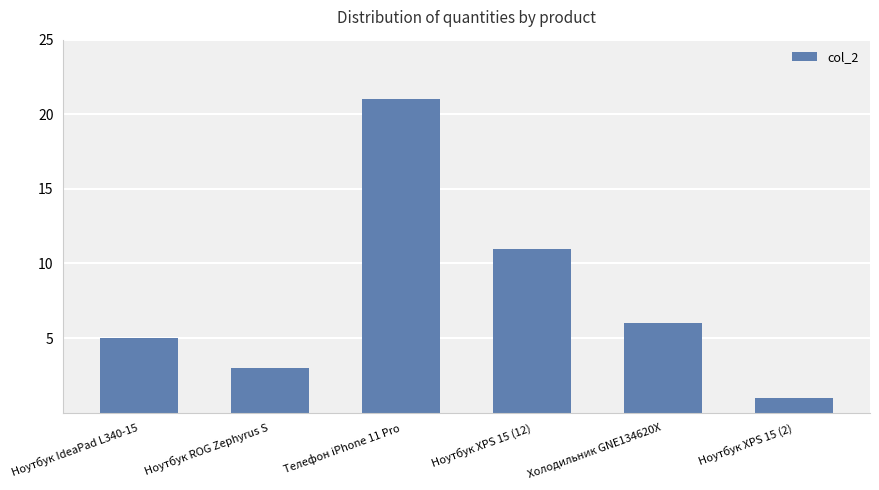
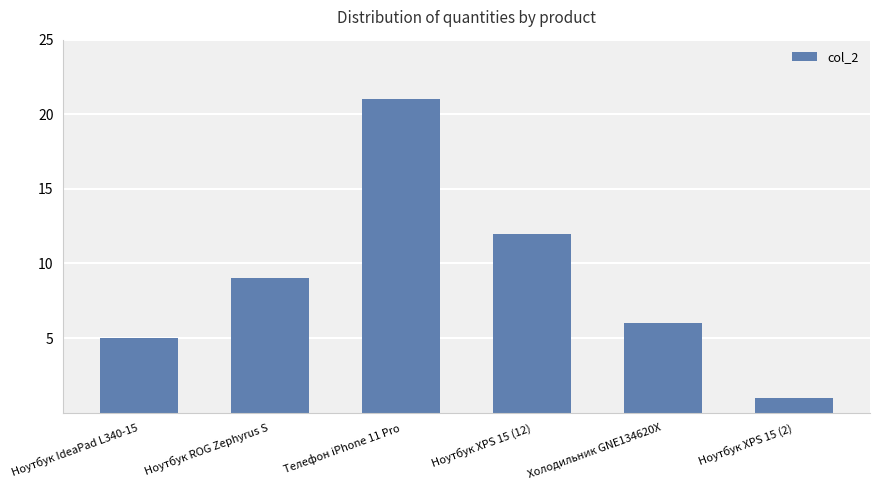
  {
    "Ноутбук IdeaPad L340-15": 5,
-   "Ноутбук ROG Zephyrus S": 3,
+   "Ноутбук ROG Zephyrus S": 9,
    "Телефон iPhone 11 Pro": 21,
-   "Ноутбук XPS 15 (12)": 11,
+   "Ноутбук XPS 15 (12)": 12,
    "Холодильник GNE134620X": 6,
    "Ноутбук XPS 15 (2)": 1
  }
